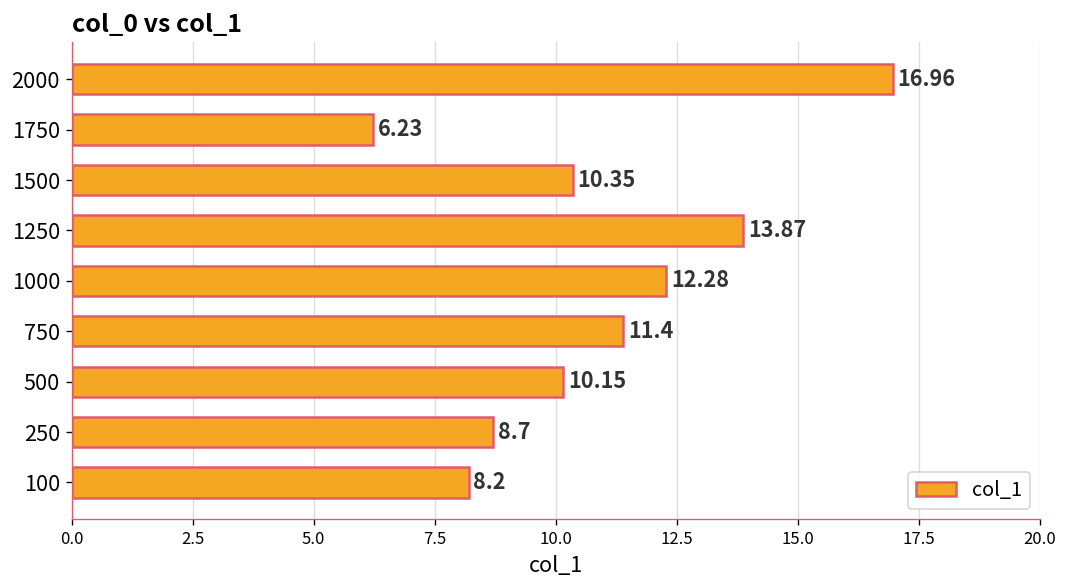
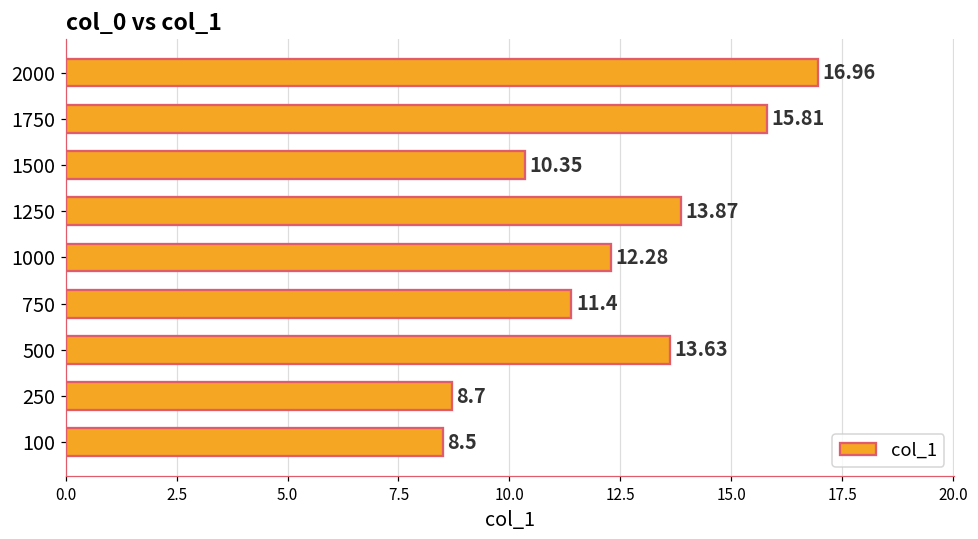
  {
    "2000": 16.96,
-   "1750": 6.23,
+   "1750": 15.81,
    "1500": 10.35,
    "1250": 13.87,
    "1000": 12.28,
    "750": 11.4,
-   "500": 10.15,
+   "500": 13.63,
    "250": 8.7,
-   "100": 8.2
+   "100": 8.5
  }
